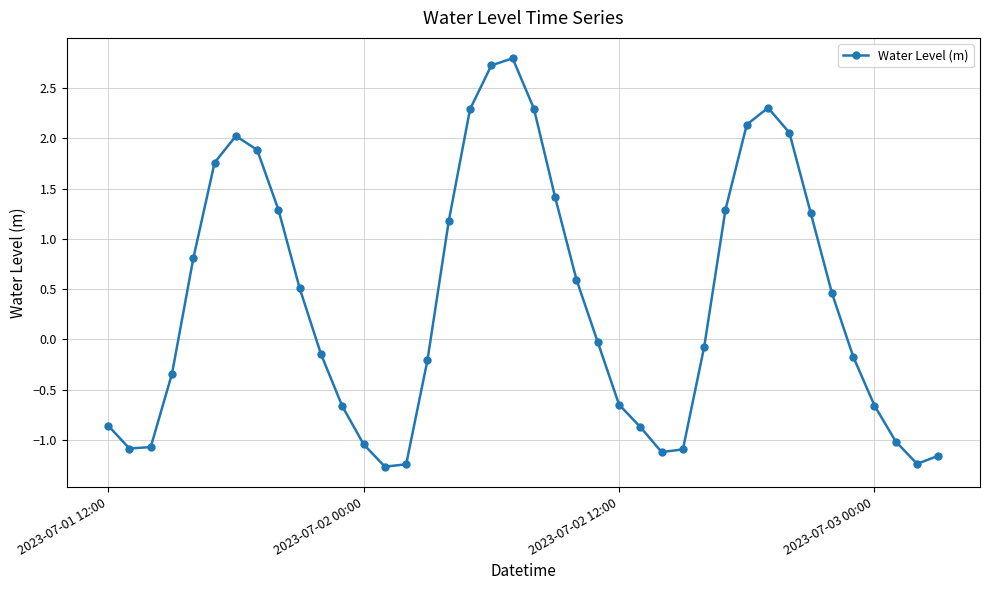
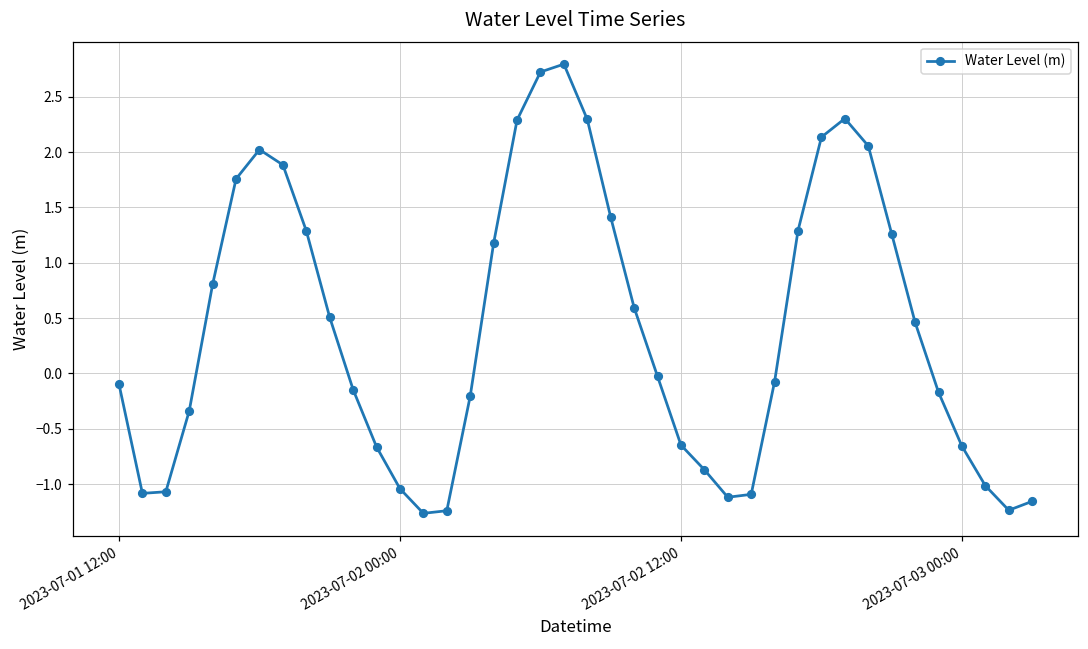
  {
-   "2023-07-01 12:00": -0.86,
+   "2023-07-01 12:00": -0.10,
    "2023-07-02 00:00": -1.04,
    "2023-07-02 12:00": -0.65,
    "2023-07-03 00:00": -0.66
  }
